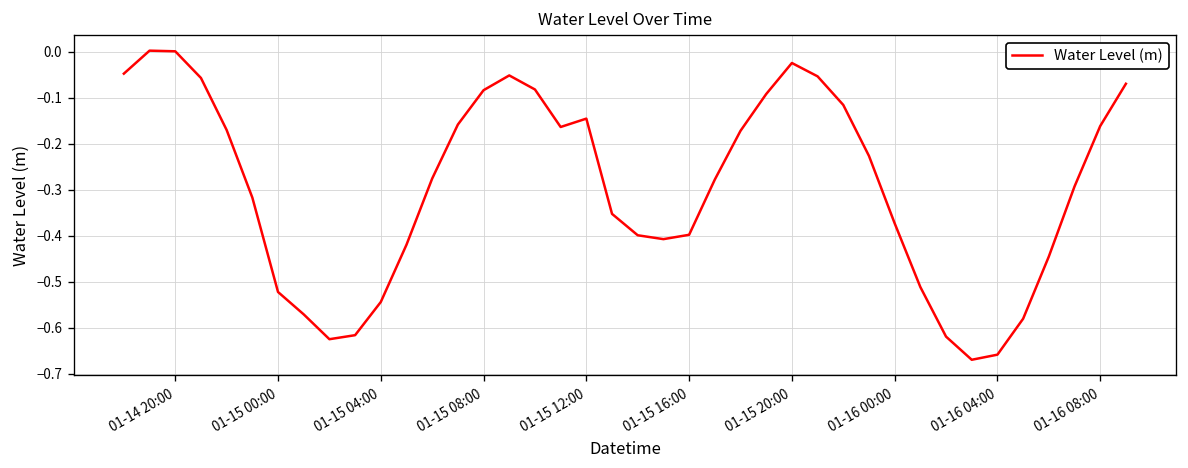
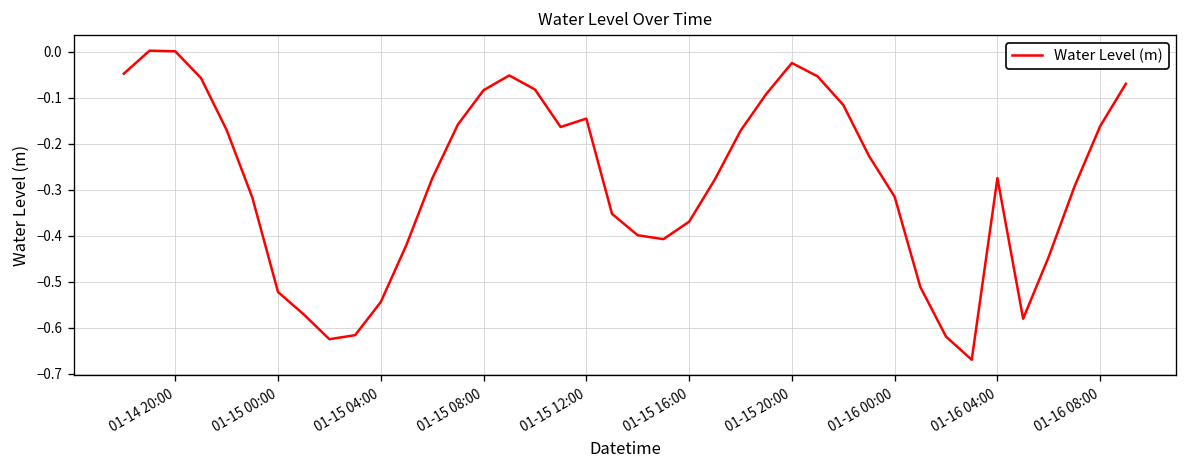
  {
    "01-14 20:00": 0.00,
    "01-15 00:00": -0.52,
    "01-15 04:00": -0.54,
    "01-15 08:00": -0.08,
    "01-15 12:00": -0.15,
-   "01-15 16:00": -0.40,
+   "01-15 16:00": -0.37,
    "01-15 20:00": -0.02,
-   "01-16 00:00": -0.37,
-   "01-16 04:00": -0.66,
+   "01-16 00:00": -0.32,
+   "01-16 04:00": -0.27,
    "01-16 08:00": -0.16
  }
